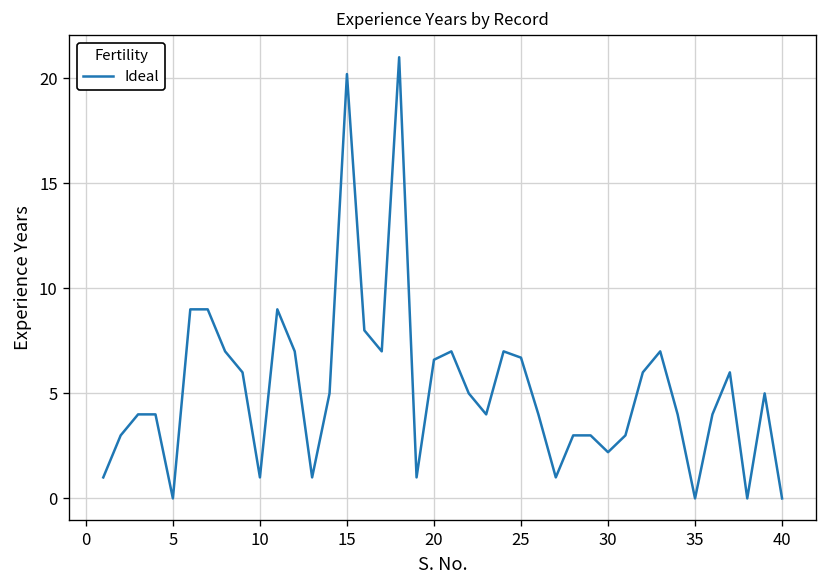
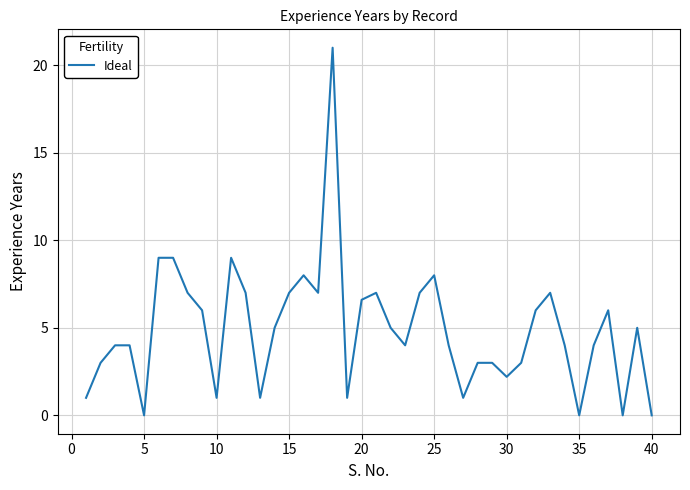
  {
    "5": 0.0,
    "10": 1.0,
-   "15": 20.2,
+   "15": 7.0,
    "20": 6.6,
-   "25": 6.7,
+   "25": 8.0,
    "30": 2.2,
    "35": 0.0,
    "40": 0.0
  }
